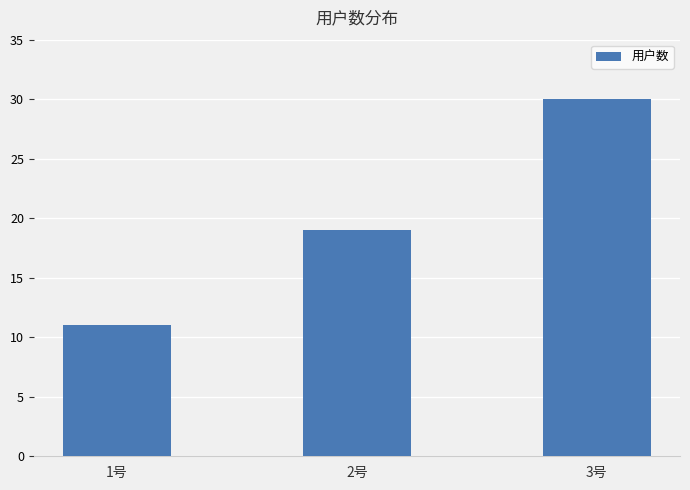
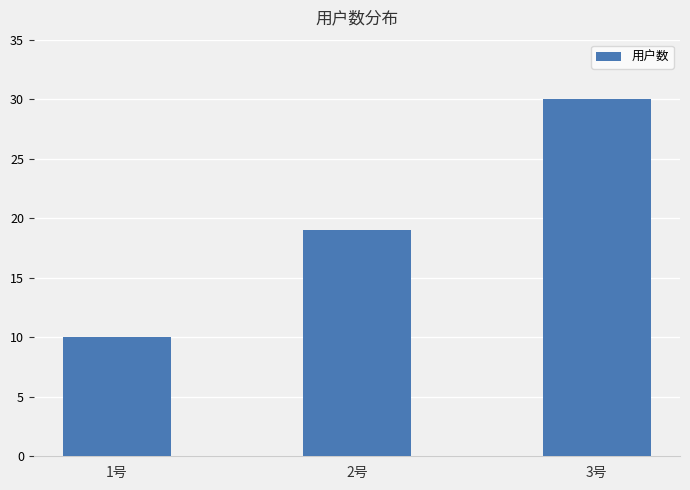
  {
-   "1号": 11,
+   "1号": 10,
    "2号": 19,
    "3号": 30
  }
